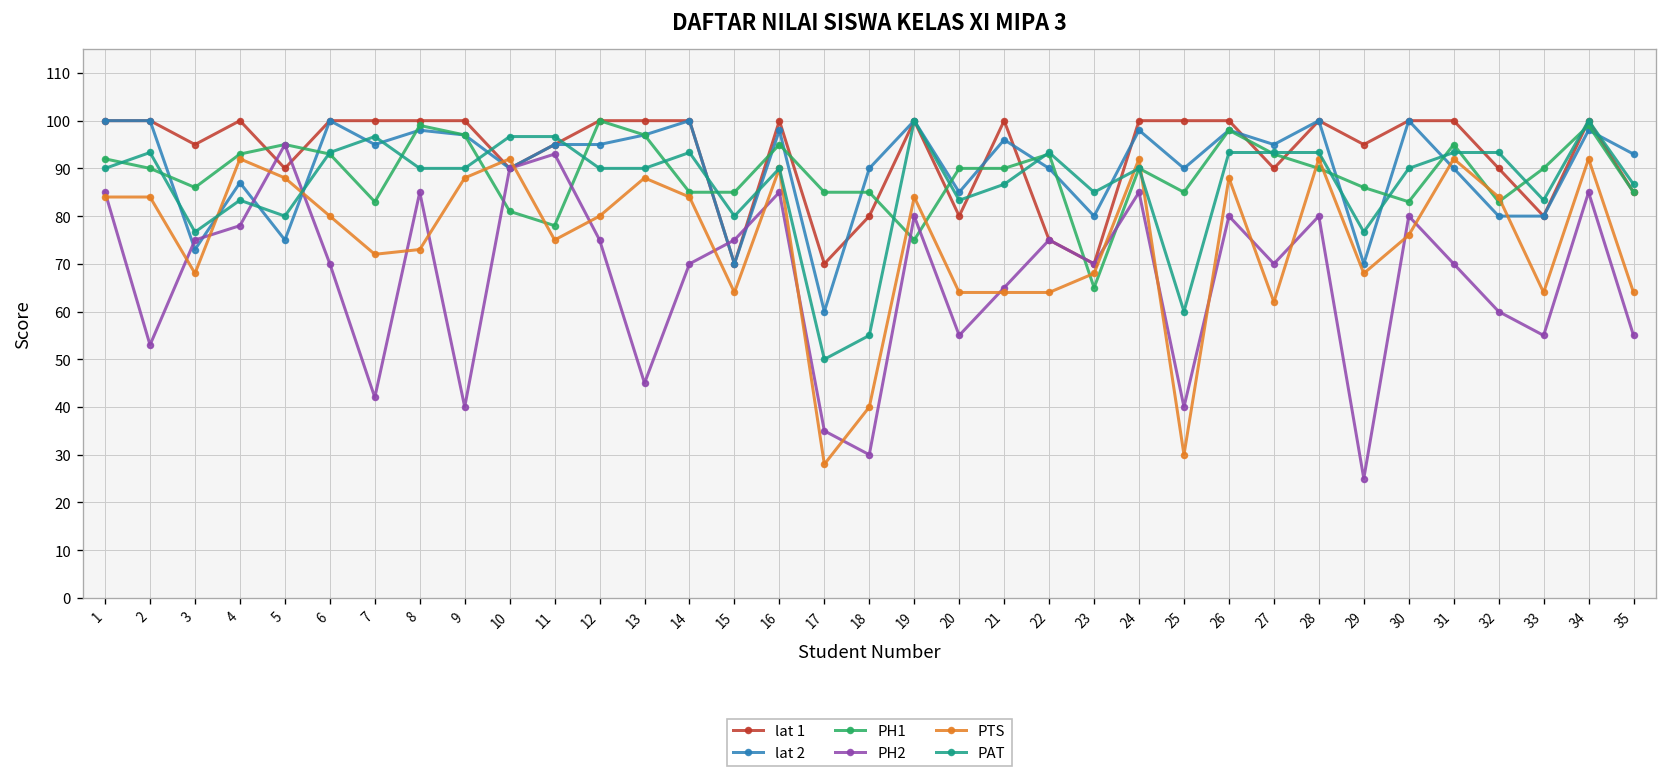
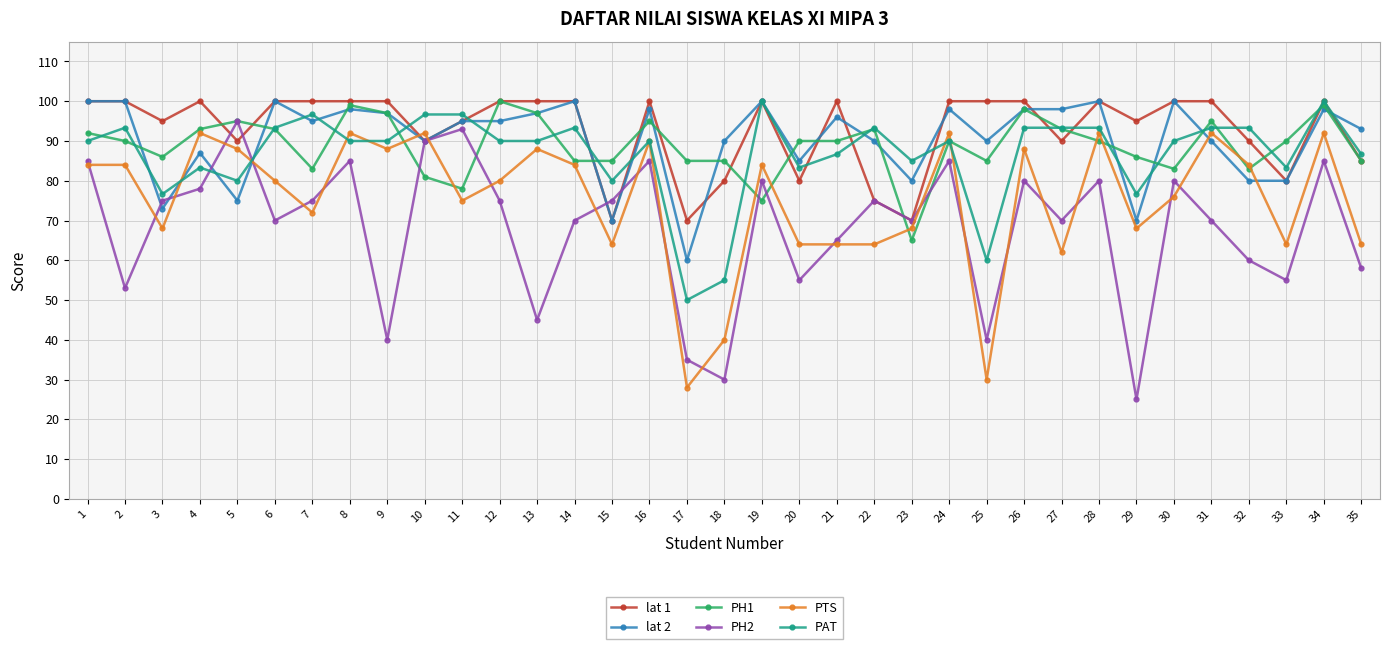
  {
    "lat 1": {
      "3": 95,
      "4": 100,
      "5": 90,
      "7": 100,
      "8": 100,
      "9": 100,
      "13": 100,
      "16": 100,
      "17": 70,
      "18": 80,
      "20": 80,
      "21": 100,
      "24": 100,
      "25": 100,
      "26": 100,
      "27": 90,
      "29": 95,
      "31": 100,
      "32": 90
    },
    "lat 2": {
      "3": 73,
      "4": 87,
      "5": 75,
      "7": 95,
      "8": 98,
      "12": 95,
      "16": 98,
      "17": 60,
      "18": 90,
      "20": 85,
      "21": 96,
      "22": 90,
      "23": 80,
      "24": 98,
      "25": 90,
-     "27": 95,
+     "27": 98,
      "29": 70,
      "31": 90,
      "32": 80,
      "34": 98,
      "35": 93
    },
    "PH2": {
      "1": 85,
      "2": 53,
      "3": 75,
      "4": 78,
      "6": 70,
-     "7": 42,
+     "7": 75,
      "8": 85,
      "9": 40,
      "11": 93,
      "12": 75,
      "13": 45,
      "14": 70,
      "15": 75,
      "16": 85,
      "17": 35,
      "18": 30,
      "19": 80,
      "20": 55,
      "21": 65,
      "24": 85,
      "25": 40,
      "26": 80,
      "27": 70,
      "28": 80,
      "29": 25,
      "30": 80,
      "31": 70,
      "32": 60,
      "33": 55,
      "34": 85,
-     "35": 55
+     "35": 58
    },
    "PTS": {
      "1": 84,
      "2": 84,
      "3": 68,
      "4": 92,
      "5": 88,
      "6": 80,
      "7": 72,
-     "8": 73,
+     "8": 92,
      "9": 88,
      "10": 92,
      "11": 75,
      "12": 80,
      "13": 88,
      "14": 84,
      "15": 64,
      "17": 28,
      "18": 40,
      "19": 84,
      "20": 64,
      "21": 64,
      "22": 64,
      "23": 68,
      "24": 92,
      "25": 30,
      "26": 88,
      "27": 62,
      "28": 92,
      "29": 68,
      "30": 76,
      "31": 92,
      "32": 84,
      "33": 64,
      "34": 92,
      "35": 64
    }
  }
